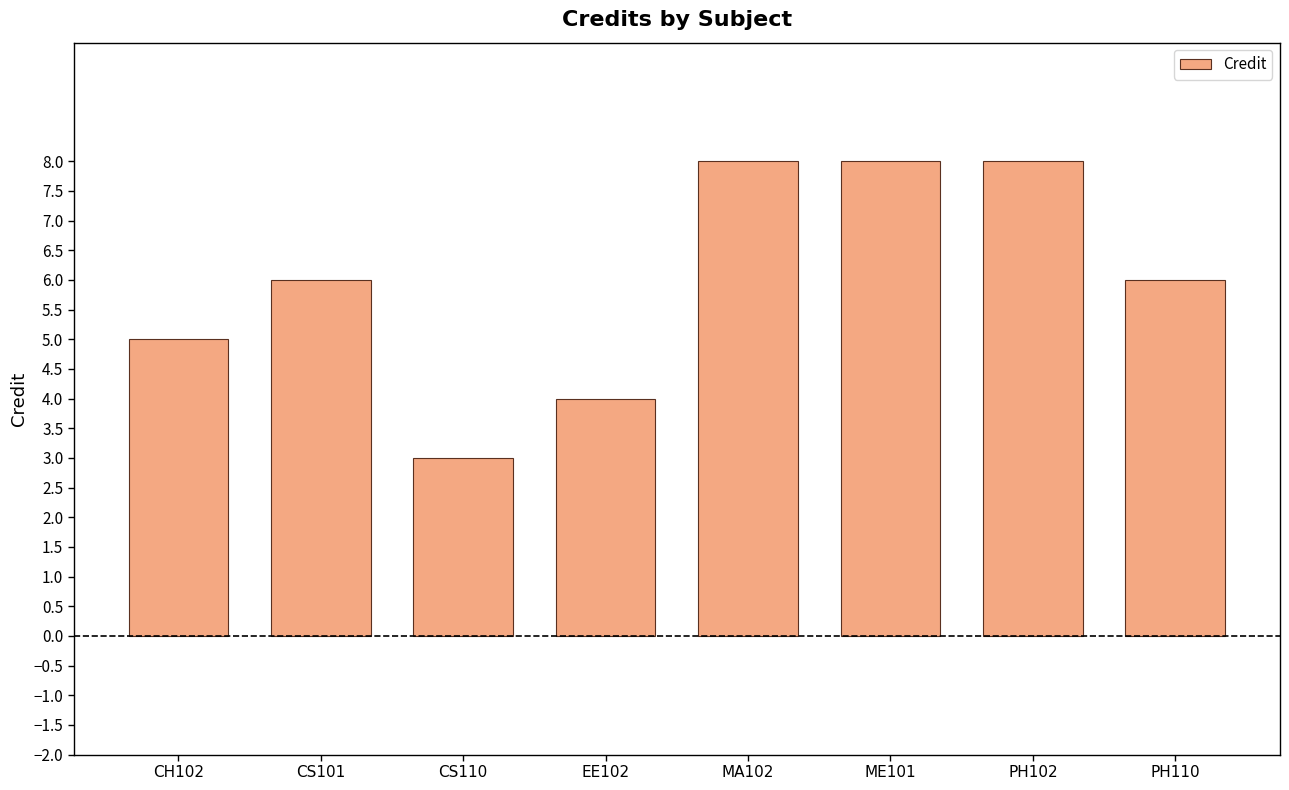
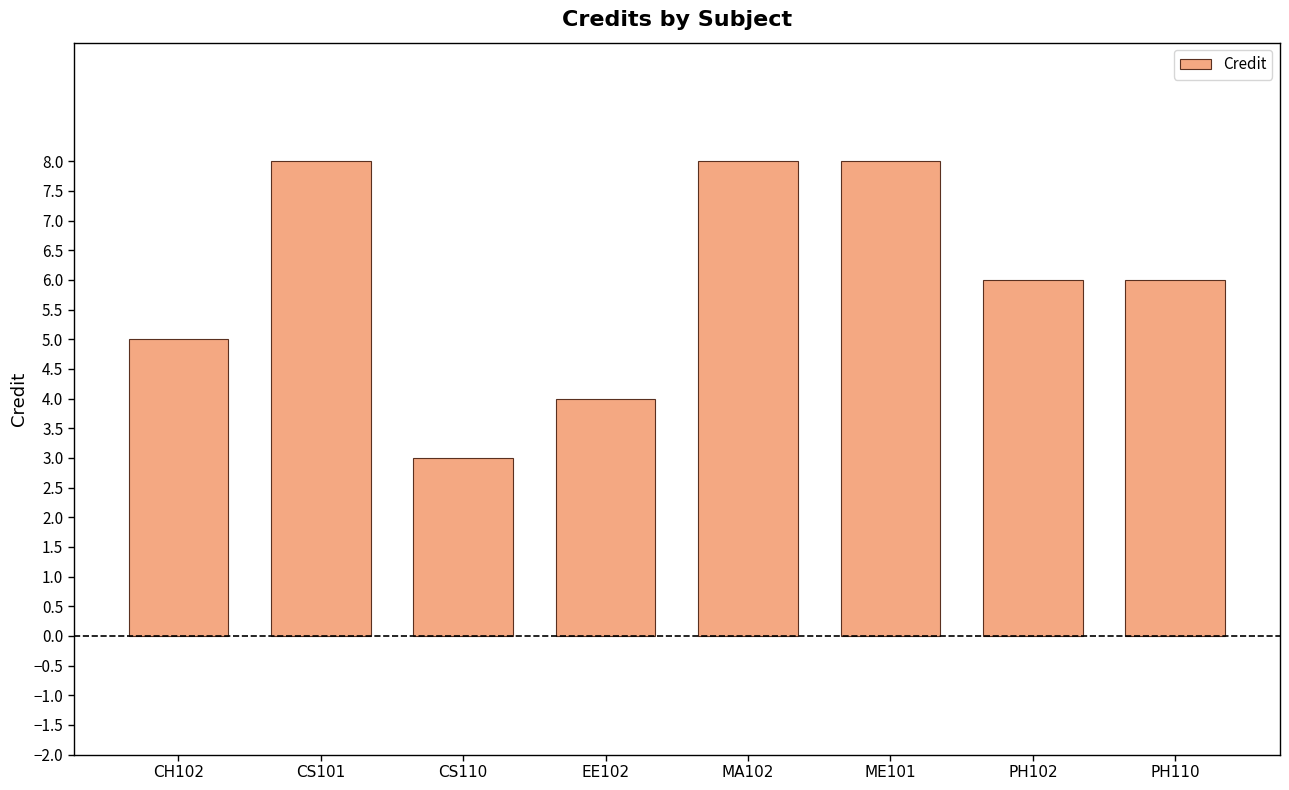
  {
    "CH102": 5,
-   "CS101": 6,
+   "CS101": 8,
    "CS110": 3,
    "EE102": 4,
    "MA102": 8,
    "ME101": 8,
-   "PH102": 8,
+   "PH102": 6,
    "PH110": 6
  }
